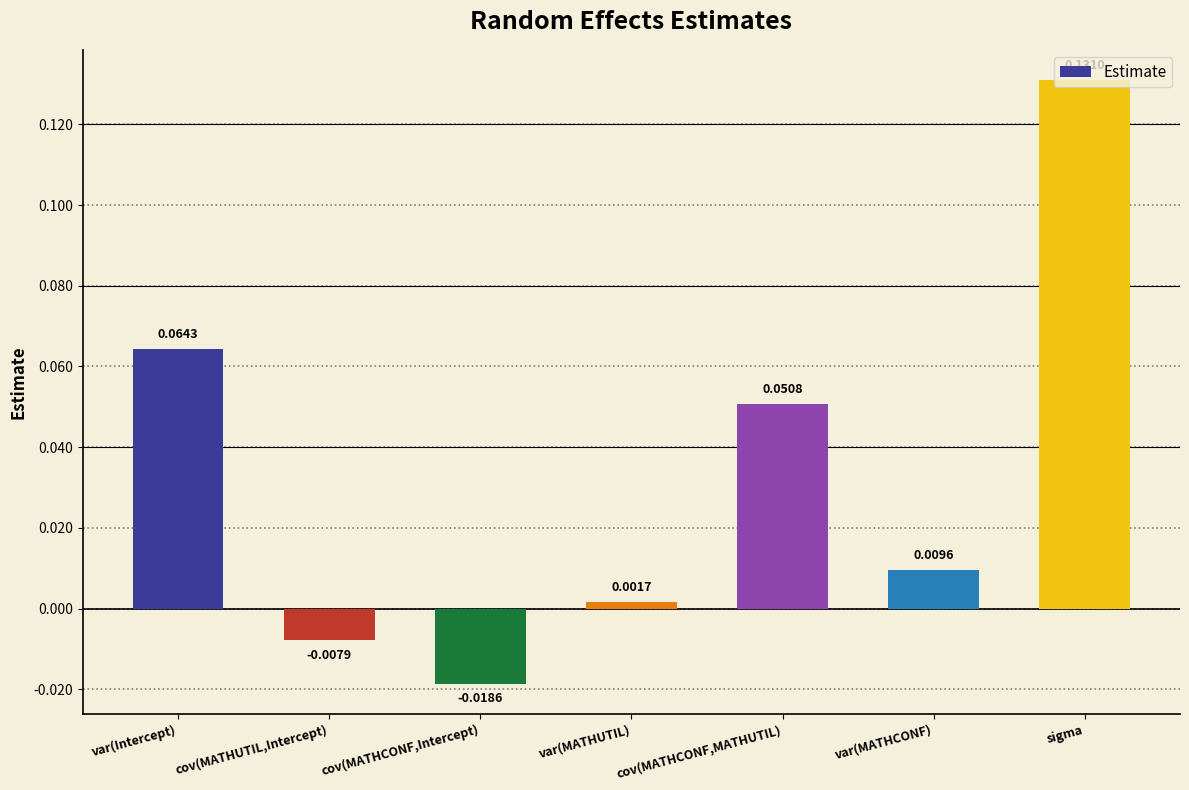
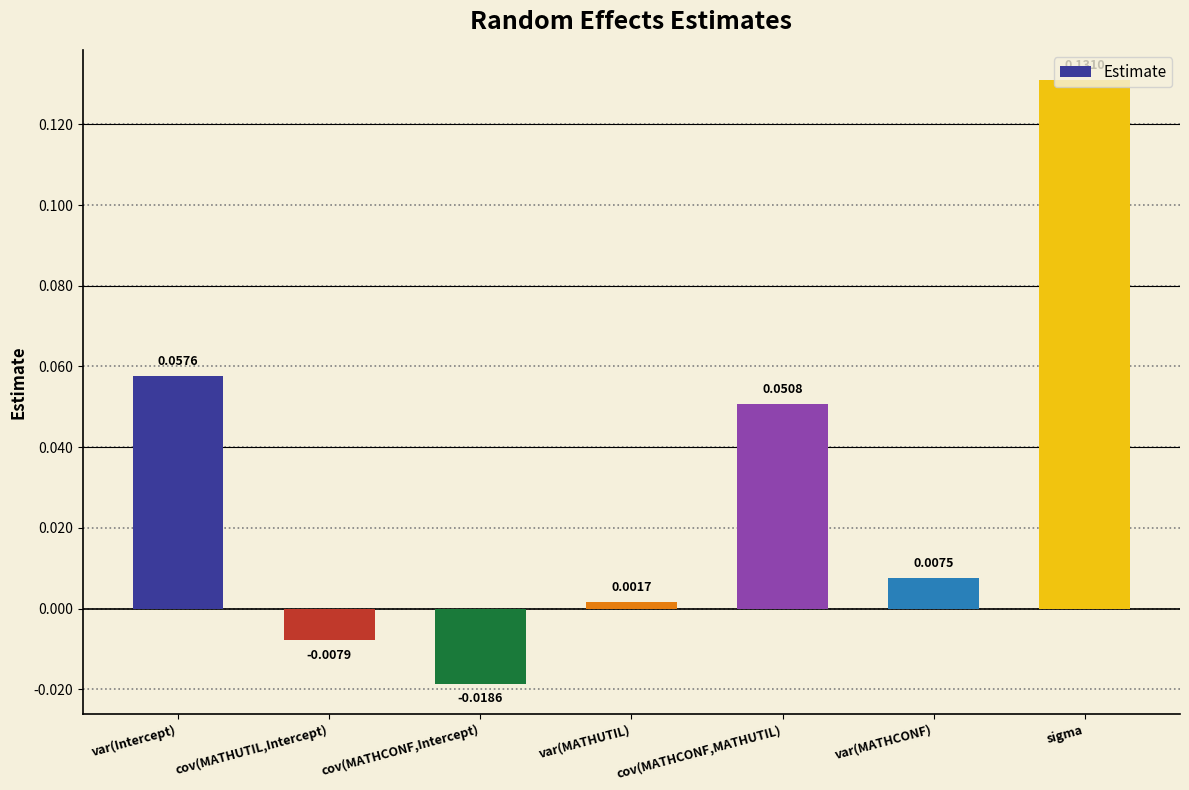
  {
-   "var(Intercept)": 0.0643,
+   "var(Intercept)": 0.0576,
    "cov(MATHUTIL,Intercept)": -0.0079,
    "cov(MATHCONF,Intercept)": -0.0186,
    "var(MATHUTIL)": 0.0017,
    "cov(MATHCONF,MATHUTIL)": 0.0508,
-   "var(MATHCONF)": 0.0096
+   "var(MATHCONF)": 0.0075
  }
